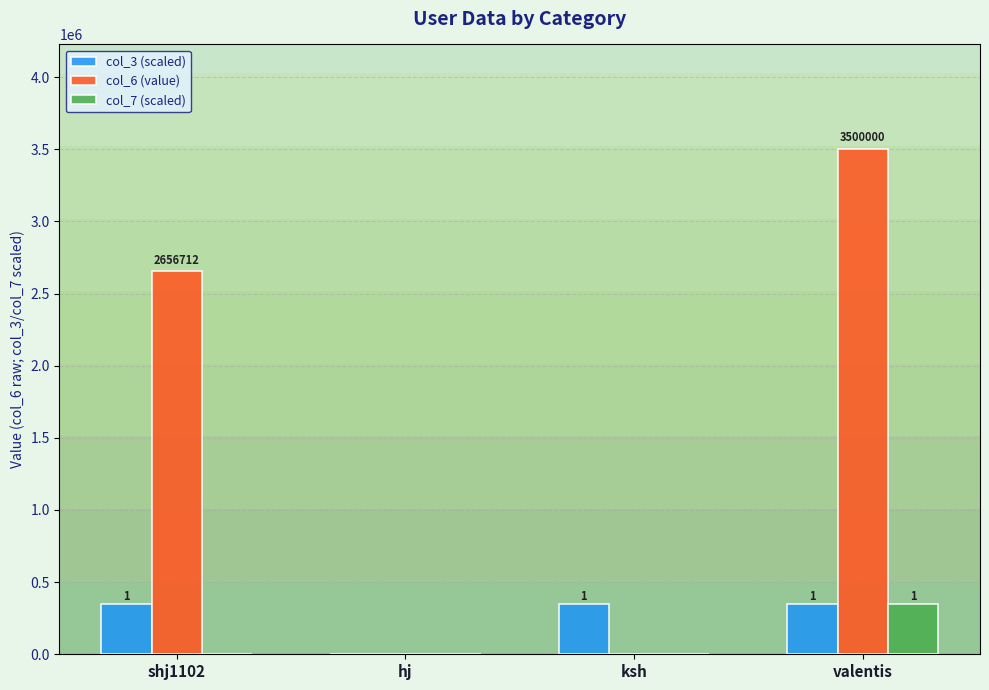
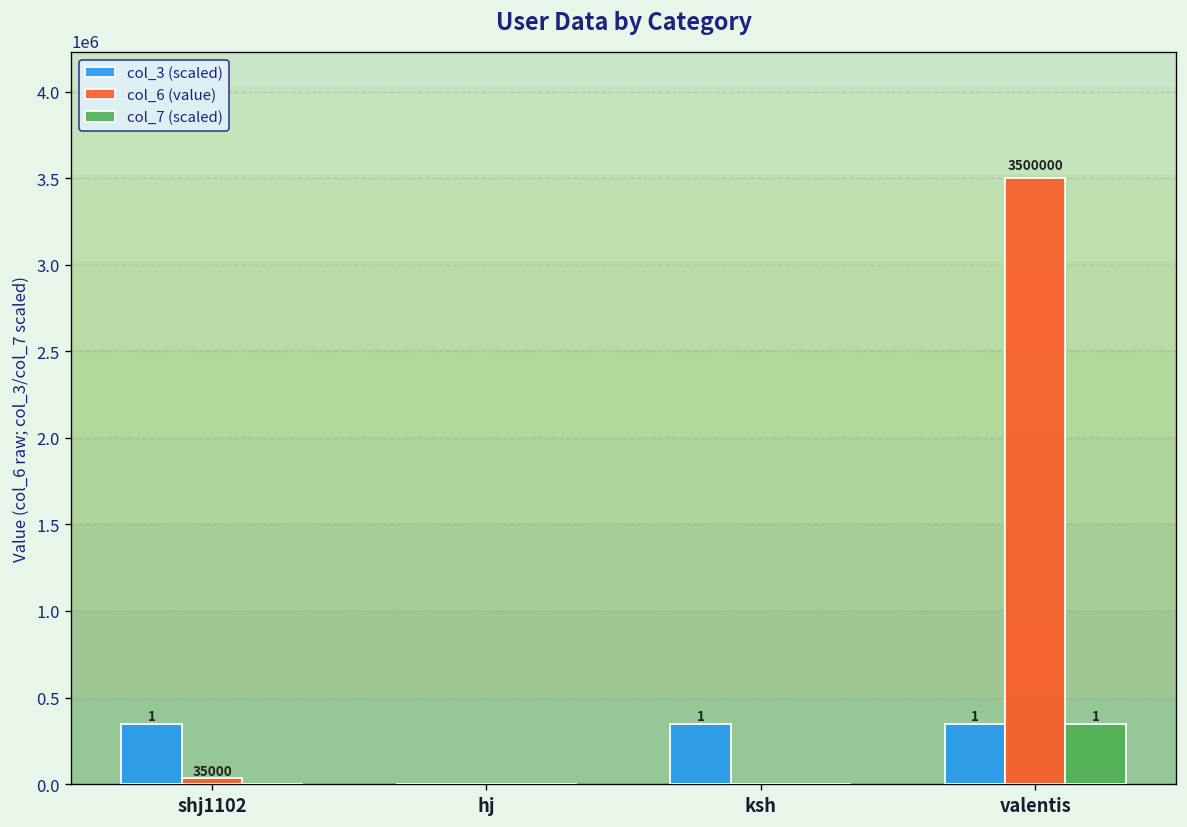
  {
    "col_3 (scaled)": {
      "hj": 0
    },
    "col_6 (value)": {
-     "shj1102": 2656712,
+     "shj1102": 35000,
      "valentis": 3500000
    },
    "col_7 (scaled)": {
      "shj1102": 0,
      "hj": 0,
      "ksh": 0
    }
  }
